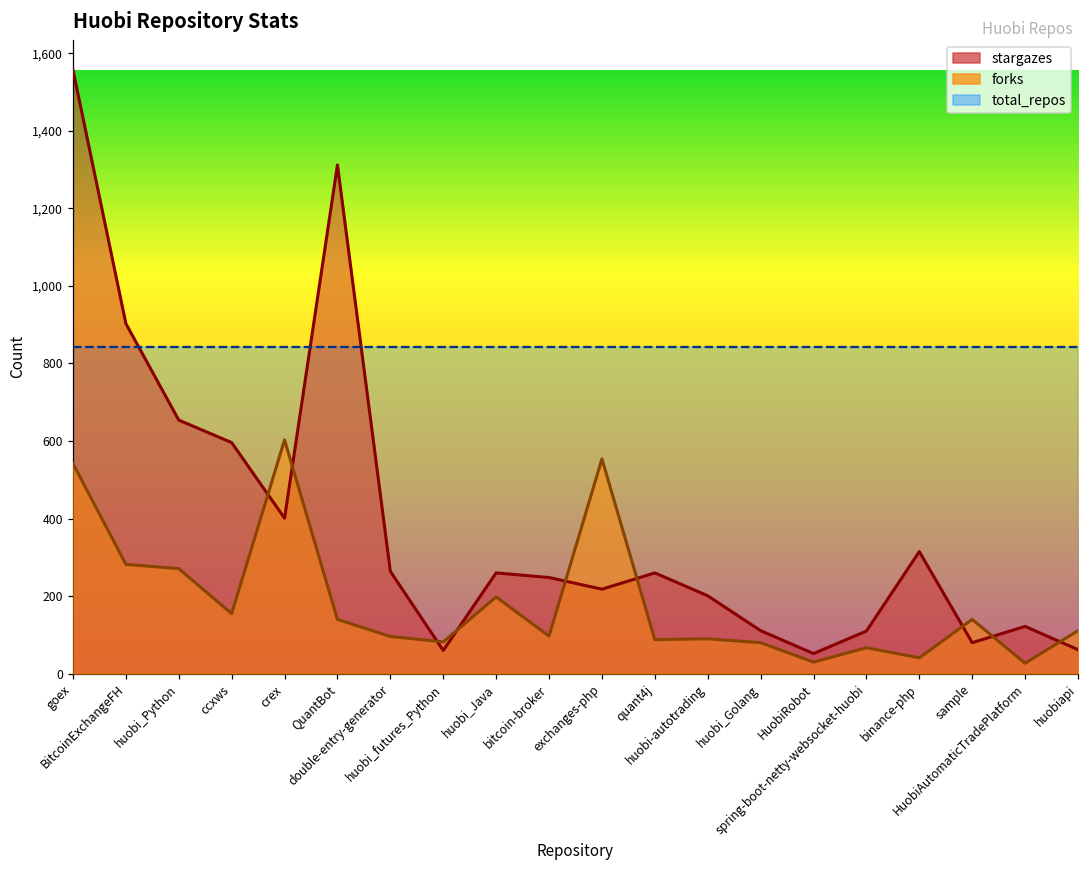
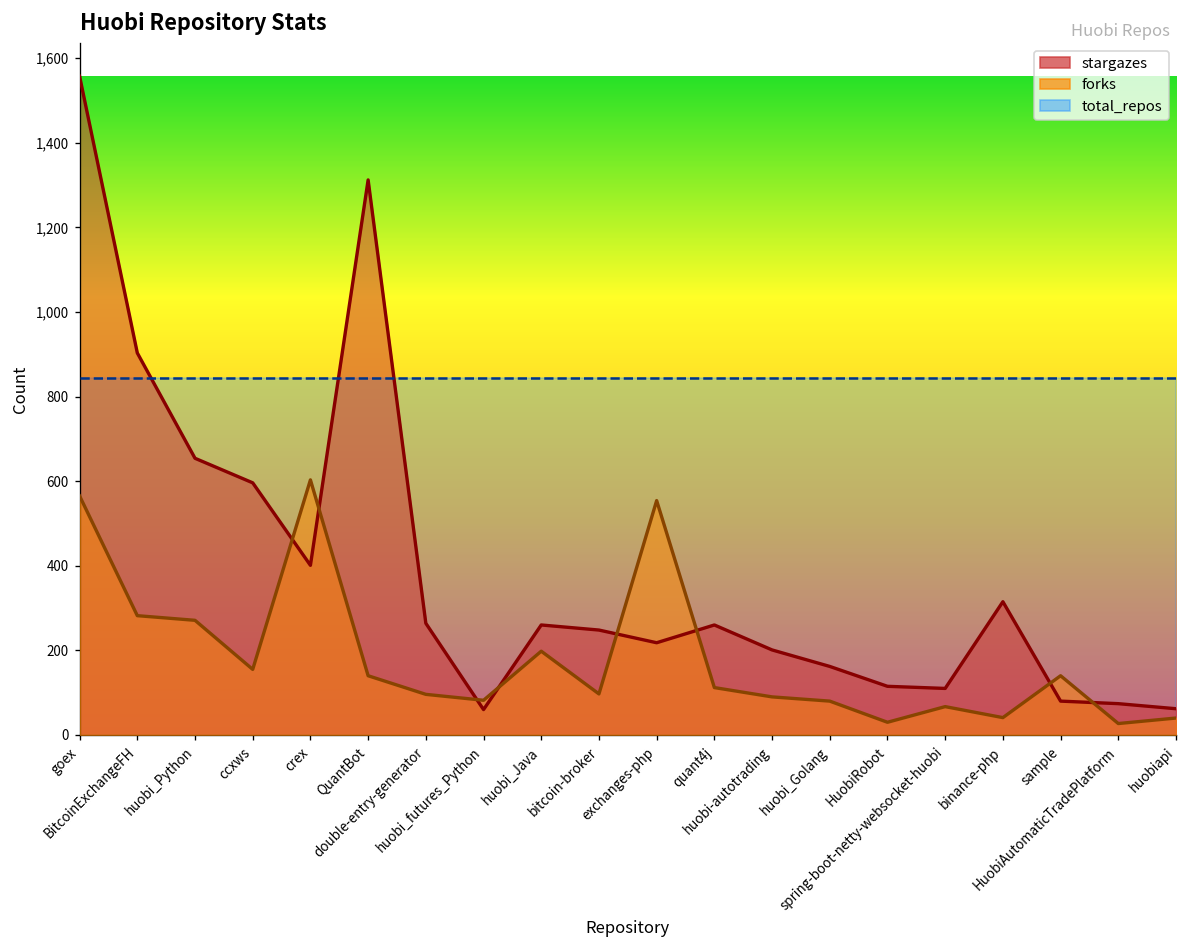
  {
    "stargazes": {
      "goex": "1,560",
      "BitcoinExchangeFH": "900",
      "huobi_Python": "650",
      "ccxws": "600",
      "crex": "400",
      "QuantBot": "1,310",
      "double-entry-generator": "260",
      "huobi_futures_Python": "60",
      "huobi_Java": "260",
      "bitcoin-broker": "250",
      "exchanges-php": "220",
      "quant4j": "260",
      "huobi-autotrading": "200",
-     "huobi_Golang": "110",
-     "HuobiRobot": "50",
+     "huobi_Golang": "160",
+     "HuobiRobot": "120",
      "spring-boot-netty-websocket-huobi": "110",
      "binance-php": "320",
      "sample": "80",
-     "HuobiAutomaticTradePlatform": "120",
+     "HuobiAutomaticTradePlatform": "70",
      "huobiapi": "60"
    },
    "forks": {
-     "goex": "540",
+     "goex": "570",
      "BitcoinExchangeFH": "280",
      "huobi_Python": "270",
      "ccxws": "160",
      "crex": "600",
      "QuantBot": "140",
      "double-entry-generator": "100",
      "huobi_futures_Python": "80",
      "huobi_Java": "200",
      "bitcoin-broker": "100",
      "exchanges-php": "550",
-     "quant4j": "90",
+     "quant4j": "110",
      "huobi-autotrading": "90",
      "huobi_Golang": "80",
      "HuobiRobot": "30",
      "spring-boot-netty-websocket-huobi": "70",
      "binance-php": "40",
      "sample": "140",
      "HuobiAutomaticTradePlatform": "30",
-     "huobiapi": "110"
+     "huobiapi": "40"
    },
    "total_repos": {
      "goex": "840",
      "BitcoinExchangeFH": "840",
      "huobi_Python": "840",
      "ccxws": "840",
      "crex": "840",
      "QuantBot": "840",
      "double-entry-generator": "840",
      "huobi_futures_Python": "840",
      "huobi_Java": "840",
      "bitcoin-broker": "840",
      "exchanges-php": "840",
      "quant4j": "840",
      "huobi-autotrading": "840",
      "huobi_Golang": "840",
      "HuobiRobot": "840",
      "spring-boot-netty-websocket-huobi": "840",
      "binance-php": "840",
      "sample": "840",
      "HuobiAutomaticTradePlatform": "840",
      "huobiapi": "840"
    }
  }
